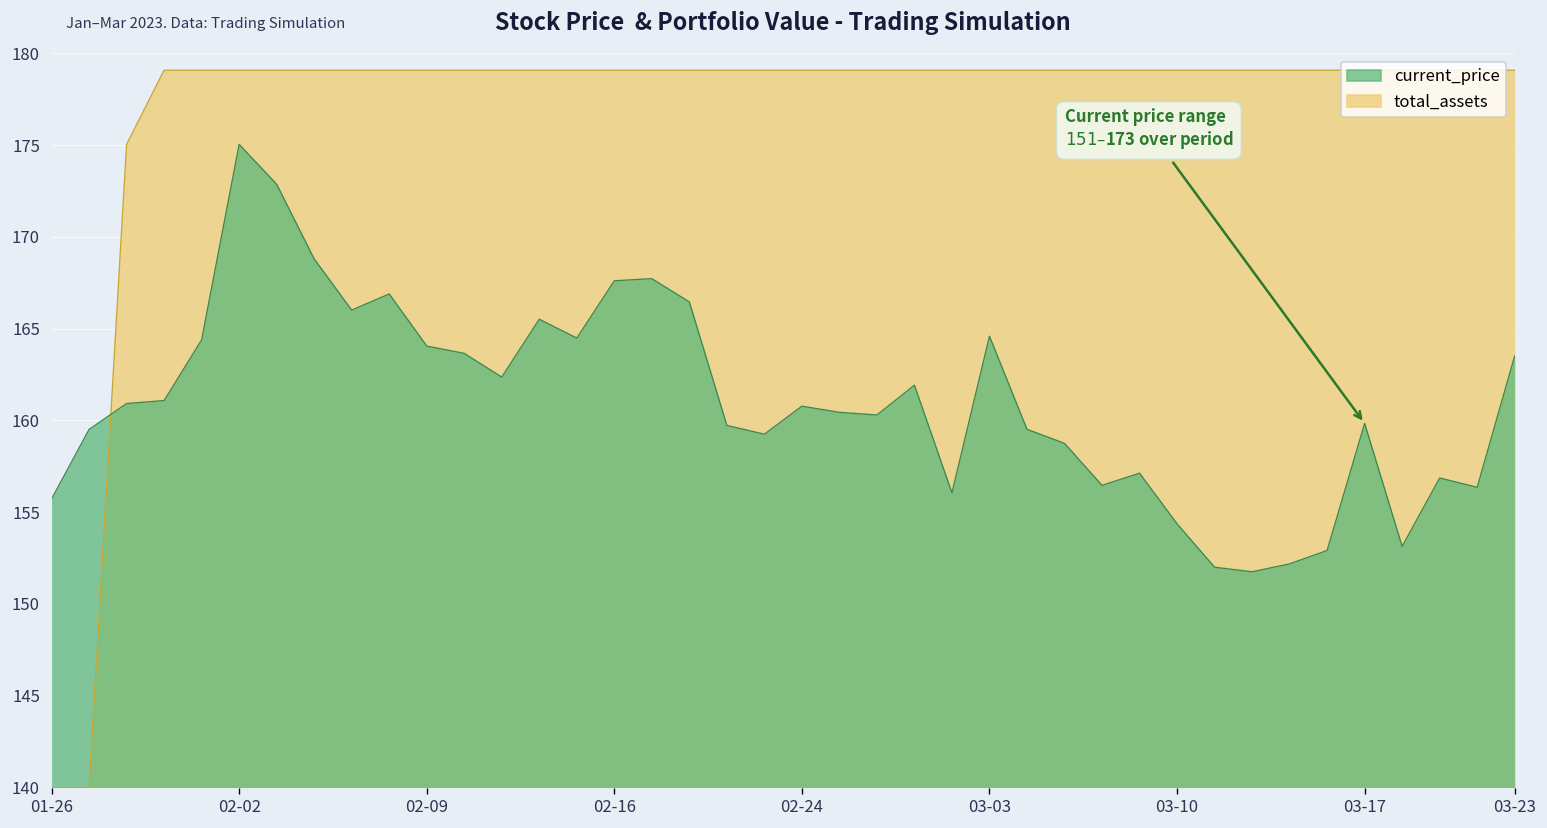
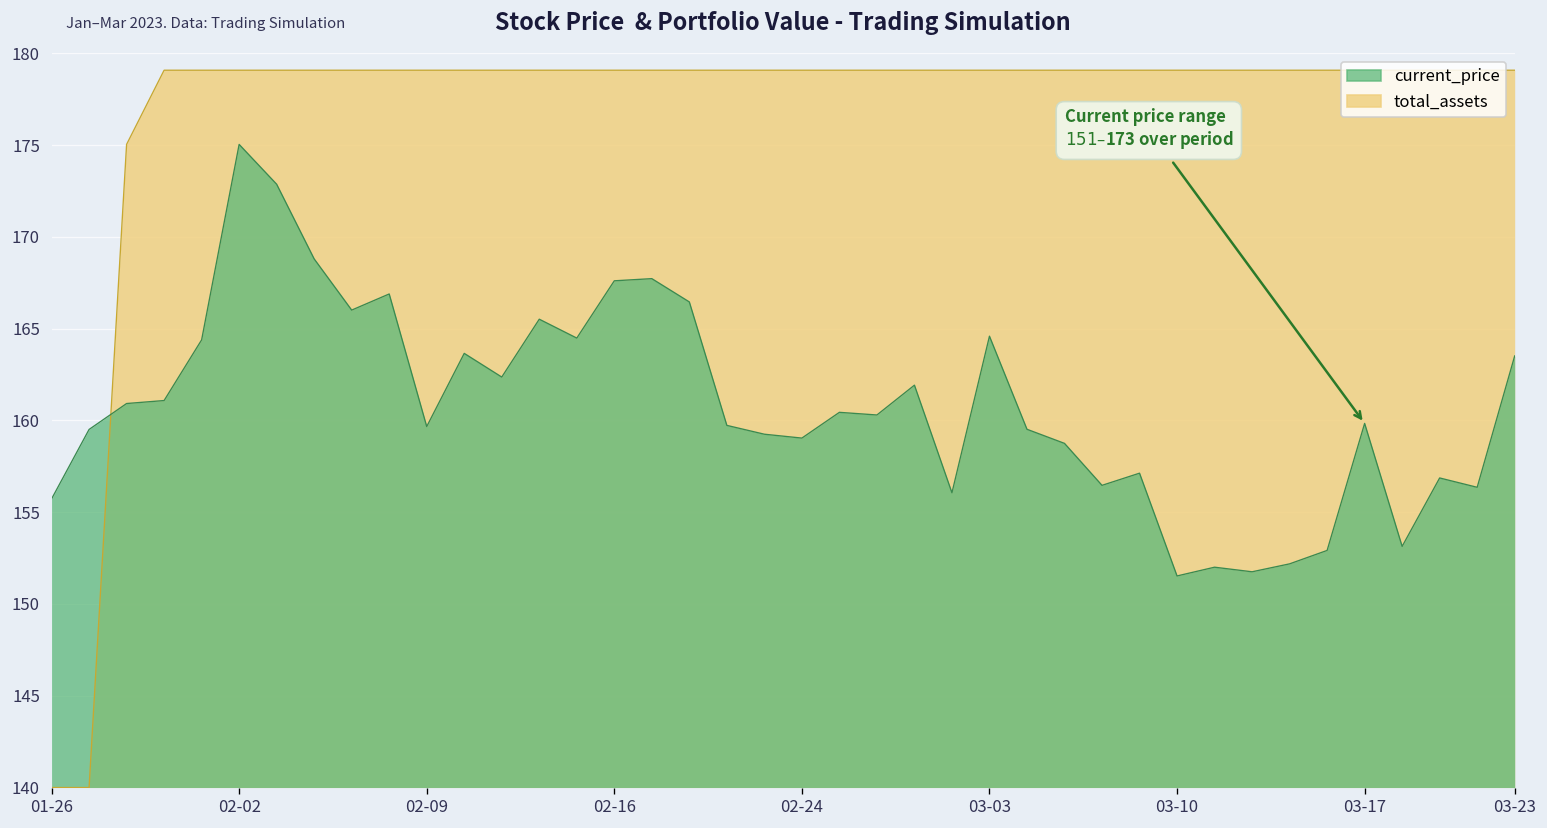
  {
    "total_assets": {
      "01-26": 140.0,
      "02-02": 179.1,
      "02-09": 179.1,
      "02-16": 179.1,
      "02-24": 179.1,
      "03-03": 179.1,
      "03-10": 179.1,
      "03-23": 179.1
    },
    "current_price": {
      "01-26": 155.7,
      "02-02": 175.0,
-     "02-09": 164.1,
+     "02-09": 159.7,
      "02-16": 167.6,
-     "02-24": 160.8,
+     "02-24": 159.0,
      "03-03": 164.6,
-     "03-10": 154.4,
+     "03-10": 151.5,
      "03-17": 159.8,
      "03-23": 163.5
    }
  }
